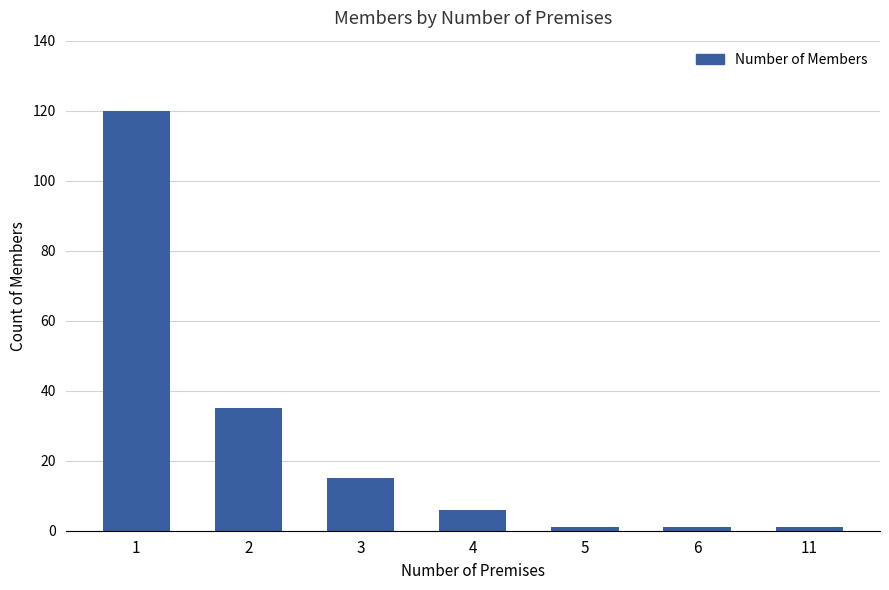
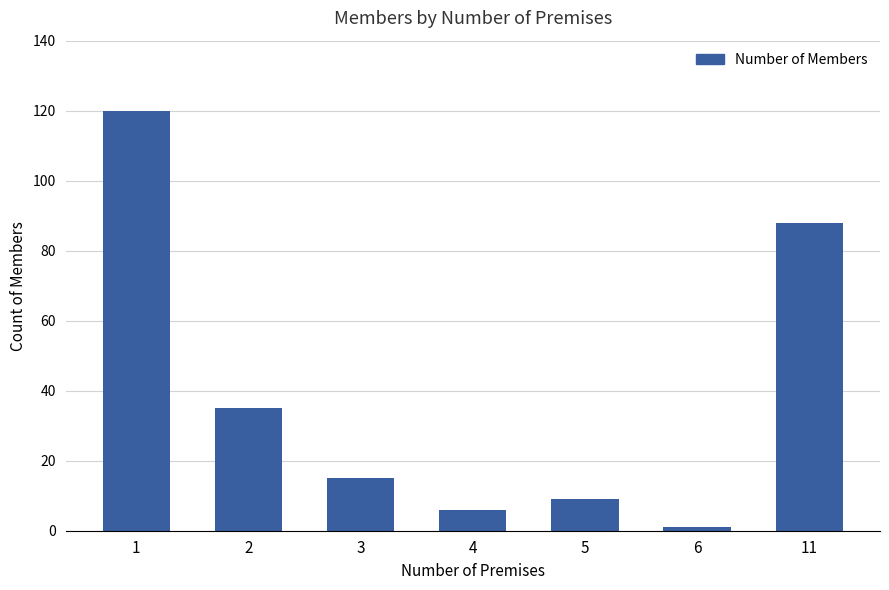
  {
    "1": 120,
    "2": 35,
    "3": 15,
    "4": 6,
-   "5": 1,
+   "5": 9,
    "6": 1,
-   "11": 1
+   "11": 88
  }
